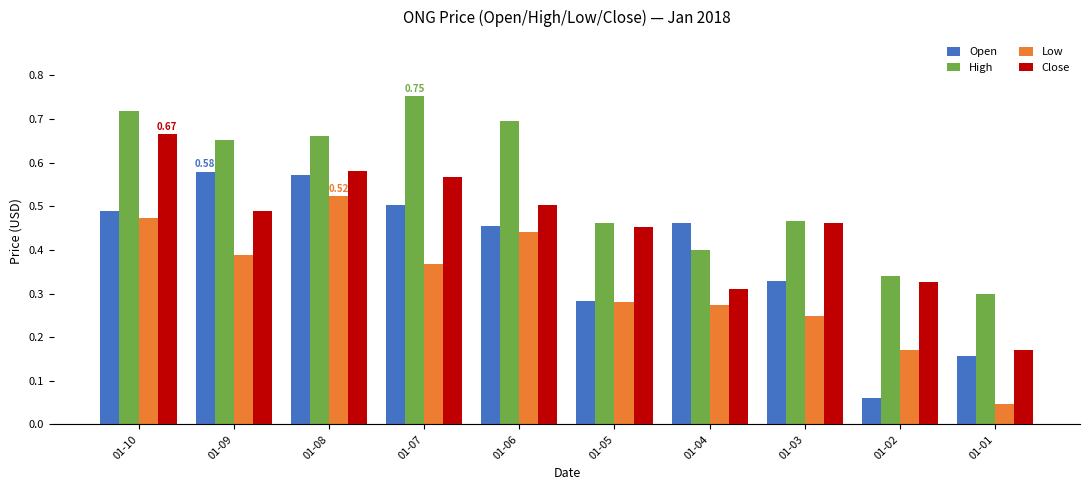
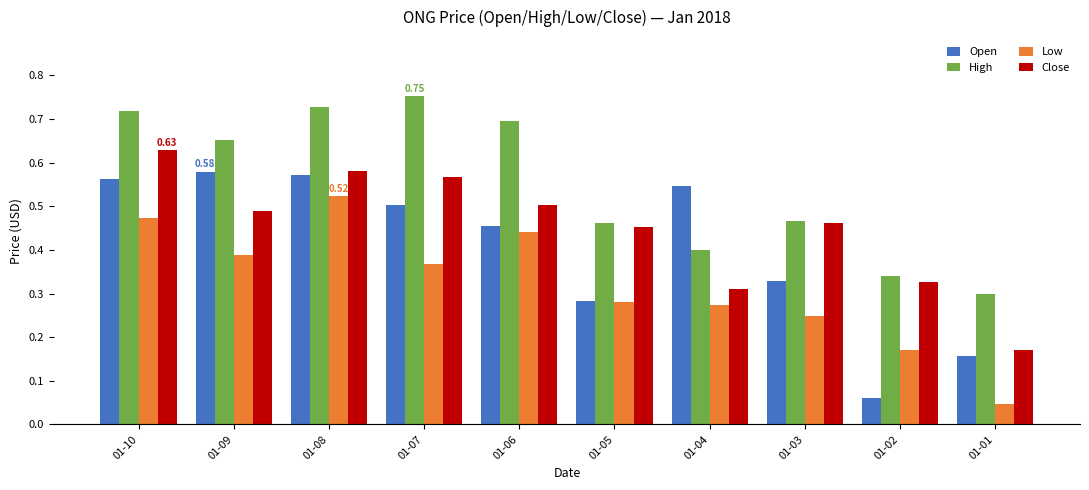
  {
    "Open": {
-     "01-10": 0.49,
+     "01-10": 0.56,
      "01-08": 0.57,
      "01-07": 0.50,
      "01-06": 0.46,
      "01-05": 0.28,
-     "01-04": 0.46,
+     "01-04": 0.55,
      "01-03": 0.33,
      "01-02": 0.06,
      "01-01": 0.16
    },
    "High": {
      "01-10": 0.72,
      "01-09": 0.65,
-     "01-08": 0.66,
+     "01-08": 0.73,
      "01-06": 0.70,
      "01-05": 0.46,
      "01-04": 0.40,
      "01-03": 0.47,
      "01-02": 0.34,
      "01-01": 0.30
    },
    "Low": {
      "01-08": 0.52
    },
    "Close": {
-     "01-10": 0.67
+     "01-10": 0.63
    }
  }
